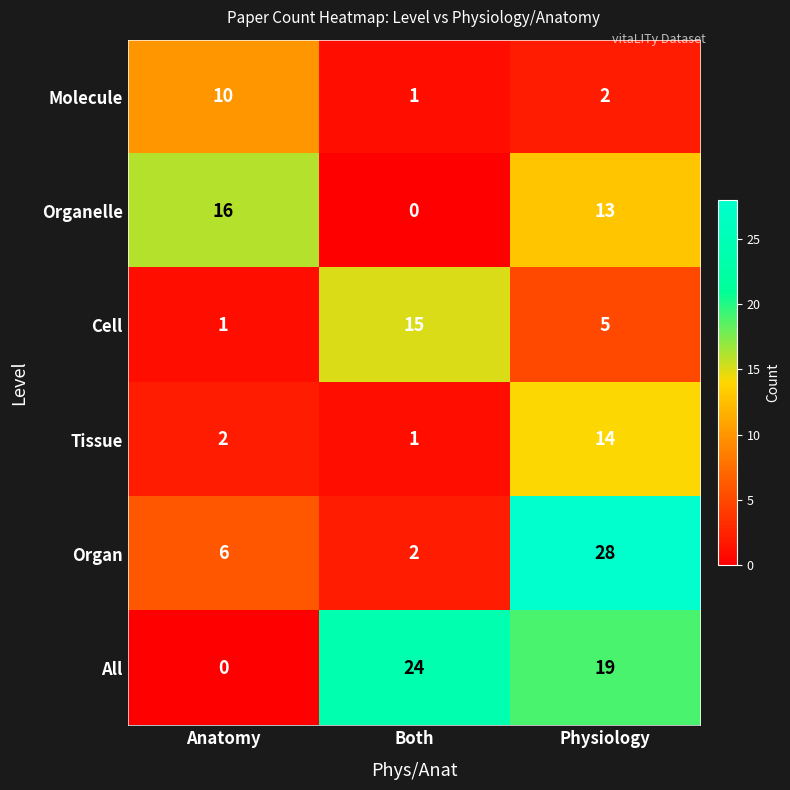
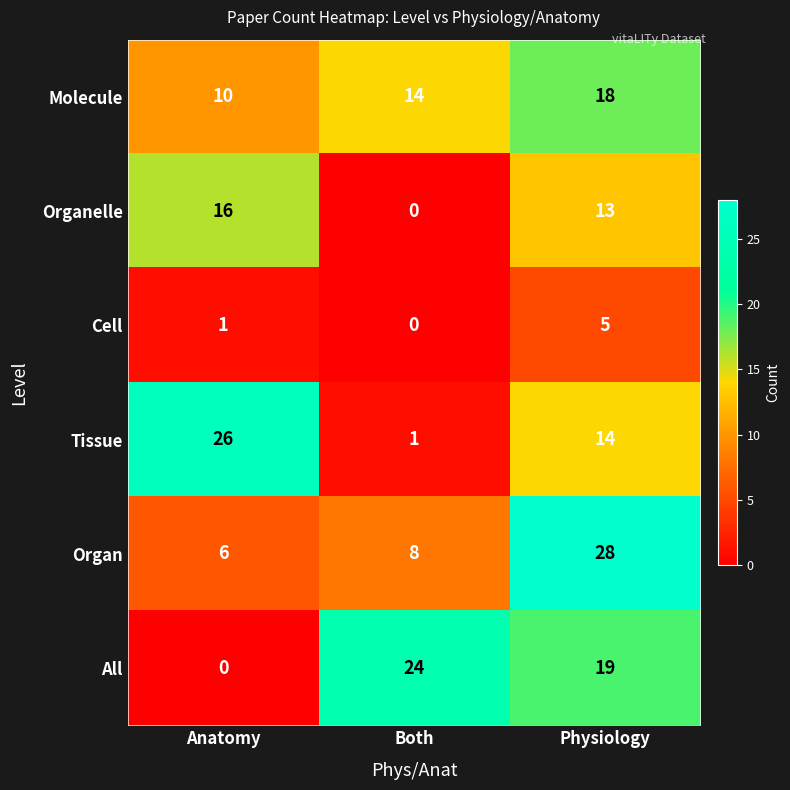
  {
    "Molecule": {
      "Anatomy": 10,
-     "Both": 1,
-     "Physiology": 2
+     "Both": 14,
+     "Physiology": 18
    },
    "Organelle": {
      "Anatomy": 16,
      "Both": 0,
      "Physiology": 13
    },
    "Cell": {
      "Anatomy": 1,
-     "Both": 15,
+     "Both": 0,
      "Physiology": 5
    },
    "Tissue": {
-     "Anatomy": 2,
+     "Anatomy": 26,
      "Both": 1,
      "Physiology": 14
    },
    "Organ": {
      "Anatomy": 6,
-     "Both": 2,
+     "Both": 8,
      "Physiology": 28
    },
    "All": {
      "Anatomy": 0,
      "Both": 24,
      "Physiology": 19
    }
  }
